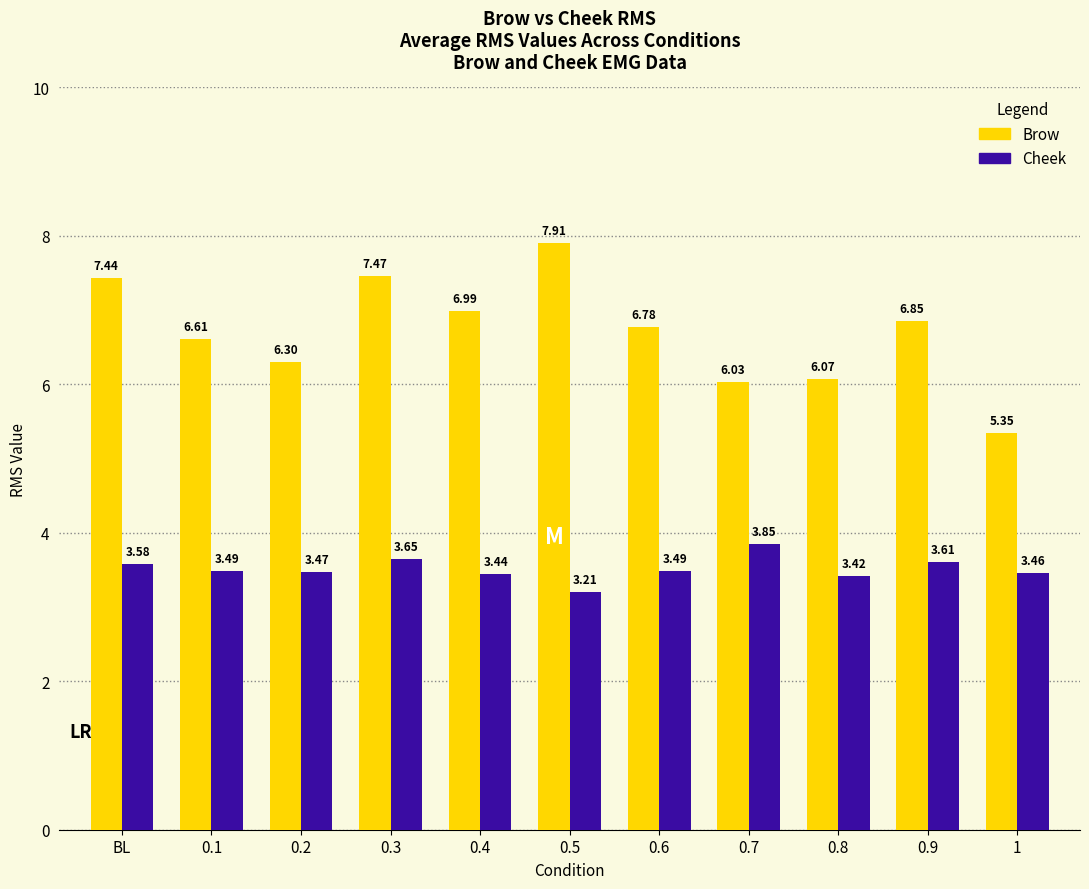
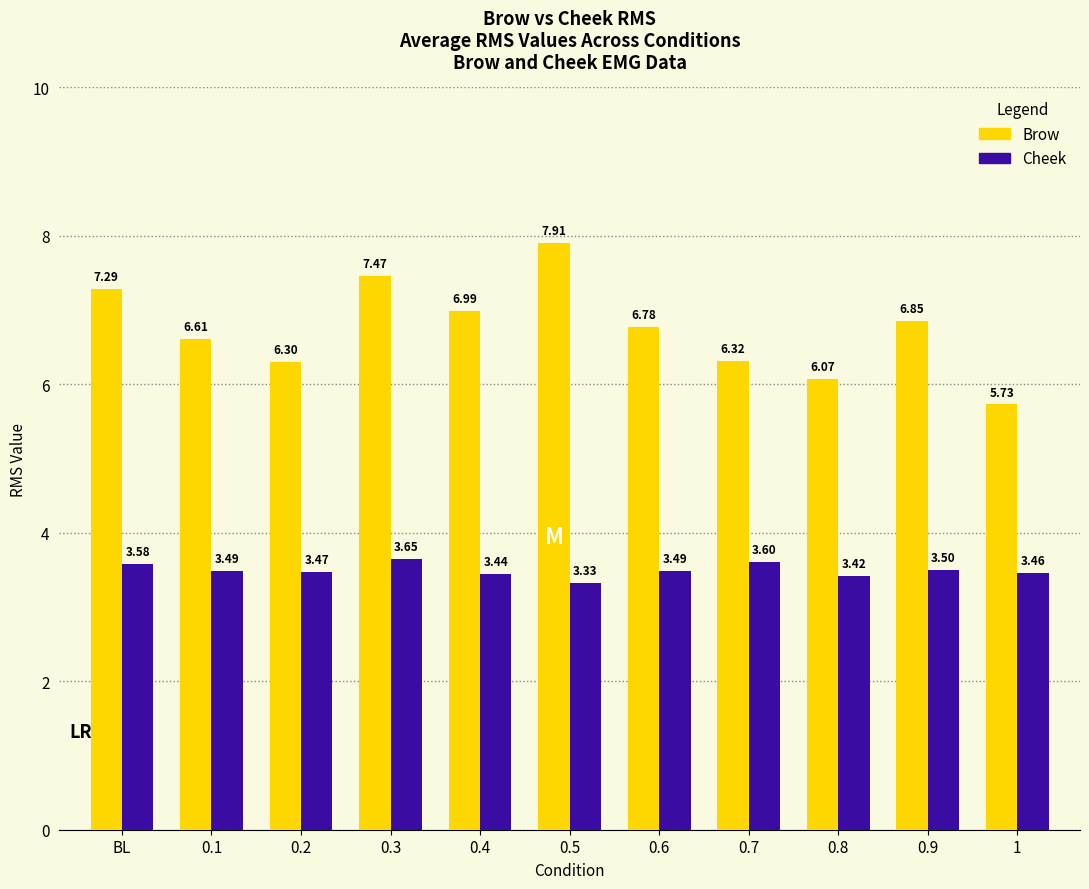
  {
    "Brow": {
-     "BL": 7.44,
+     "BL": 7.29,
      "0.1": 6.61,
      "0.2": 6.30,
      "0.3": 7.47,
      "0.4": 6.99,
      "0.5": 7.91,
      "0.6": 6.78,
-     "0.7": 6.03,
+     "0.7": 6.32,
      "0.8": 6.07,
      "0.9": 6.85,
-     "1": 5.35
+     "1": 5.73
    },
    "Cheek": {
      "BL": 3.58,
      "0.1": 3.49,
      "0.2": 3.47,
      "0.3": 3.65,
      "0.4": 3.44,
-     "0.5": 3.21,
+     "0.5": 3.33,
      "0.6": 3.49,
-     "0.7": 3.85,
+     "0.7": 3.60,
      "0.8": 3.42,
-     "0.9": 3.61,
+     "0.9": 3.50,
      "1": 3.46
    }
  }
